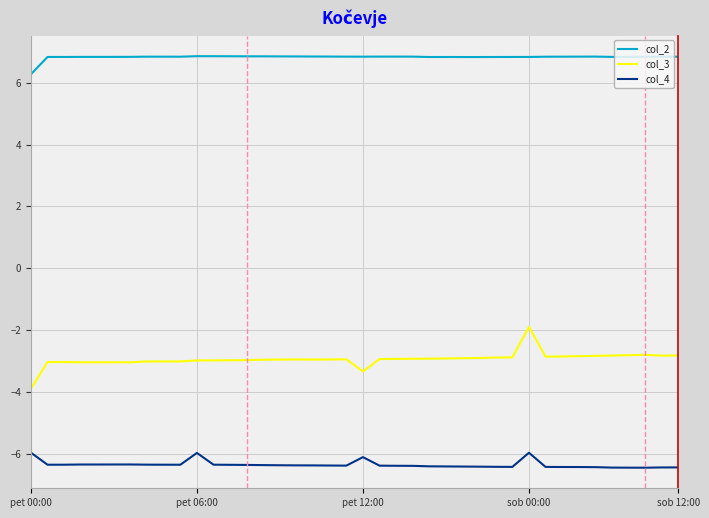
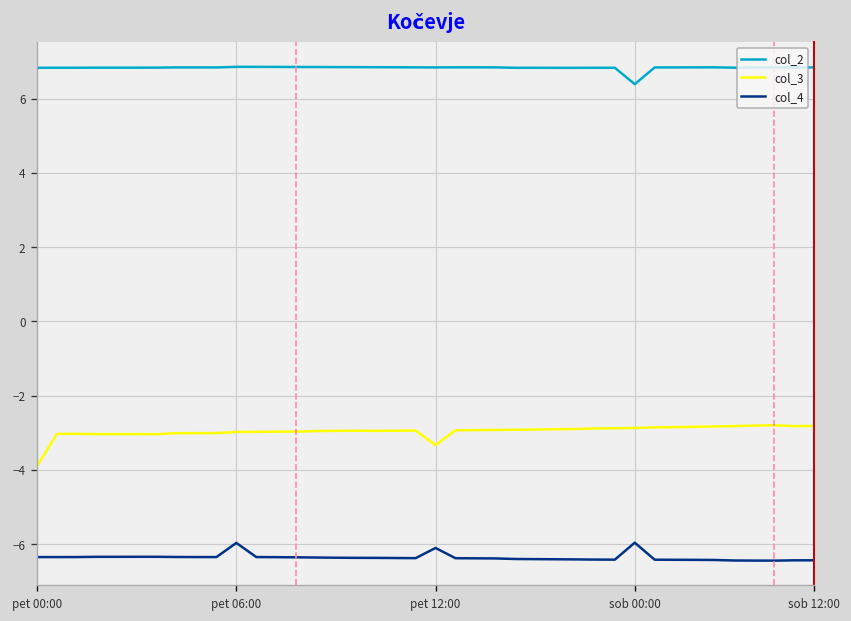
  {
    "col_2": {
-     "pet 00:00": 6.3,
+     "pet 00:00": 6.8,
      "pet 06:00": 6.9,
      "pet 12:00": 6.8,
-     "sob 00:00": 6.8,
+     "sob 00:00": 6.4,
      "sob 12:00": 6.8
    },
    "col_3": {
      "pet 00:00": -3.9,
      "pet 06:00": -3.0,
      "pet 12:00": -3.3,
-     "sob 00:00": -1.9,
+     "sob 00:00": -2.9,
      "sob 12:00": -2.8
    },
    "col_4": {
-     "pet 00:00": -6.0,
+     "pet 00:00": -6.4,
      "pet 06:00": -6.0,
      "pet 12:00": -6.1,
      "sob 00:00": -6.0,
      "sob 12:00": -6.4
    }
  }
